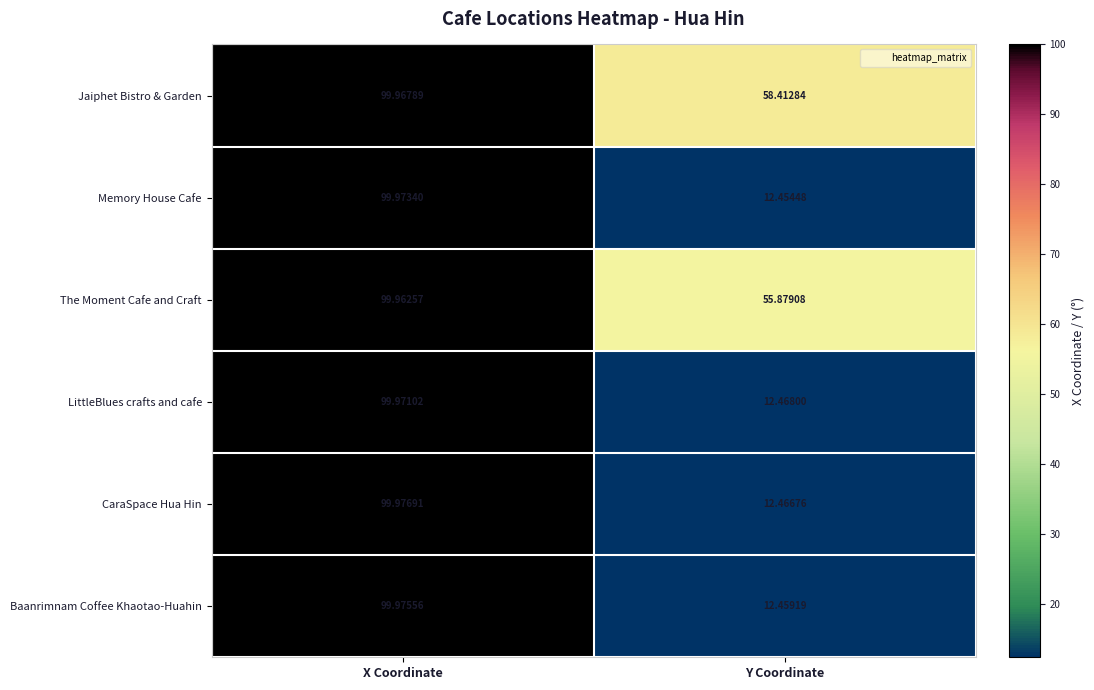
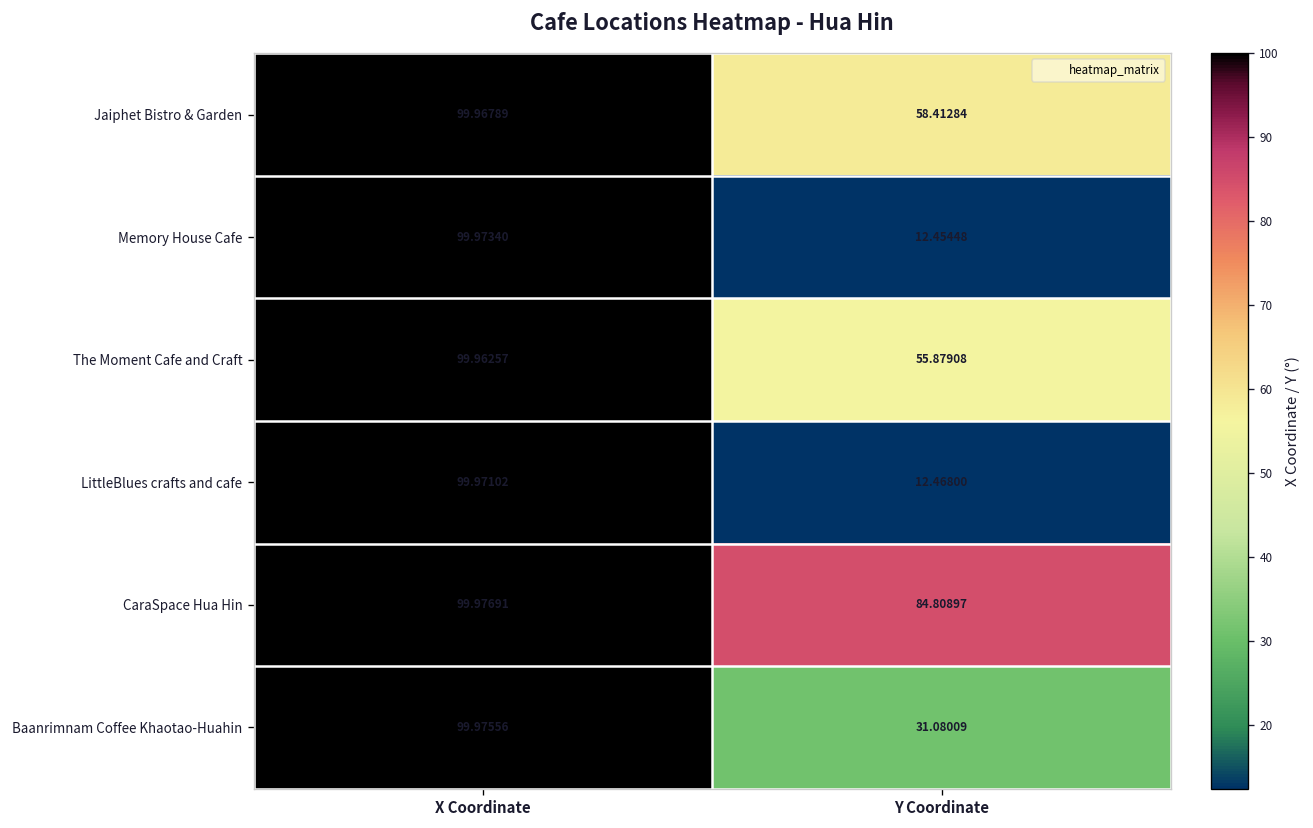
  {
    "Jaiphet Bistro & Garden": {
      "Y Coordinate": 58.41284
    },
    "Memory House Cafe": {
      "Y Coordinate": 12.45448
    },
    "The Moment Cafe and Craft": {
      "Y Coordinate": 55.87908
    },
    "LittleBlues crafts and cafe": {
      "Y Coordinate": 12.46800
    },
    "CaraSpace Hua Hin": {
-     "Y Coordinate": 12.46676
+     "Y Coordinate": 84.80897
    },
    "Baanrimnam Coffee Khaotao-Huahin": {
-     "Y Coordinate": 12.45919
+     "Y Coordinate": 31.08009
    }
  }
